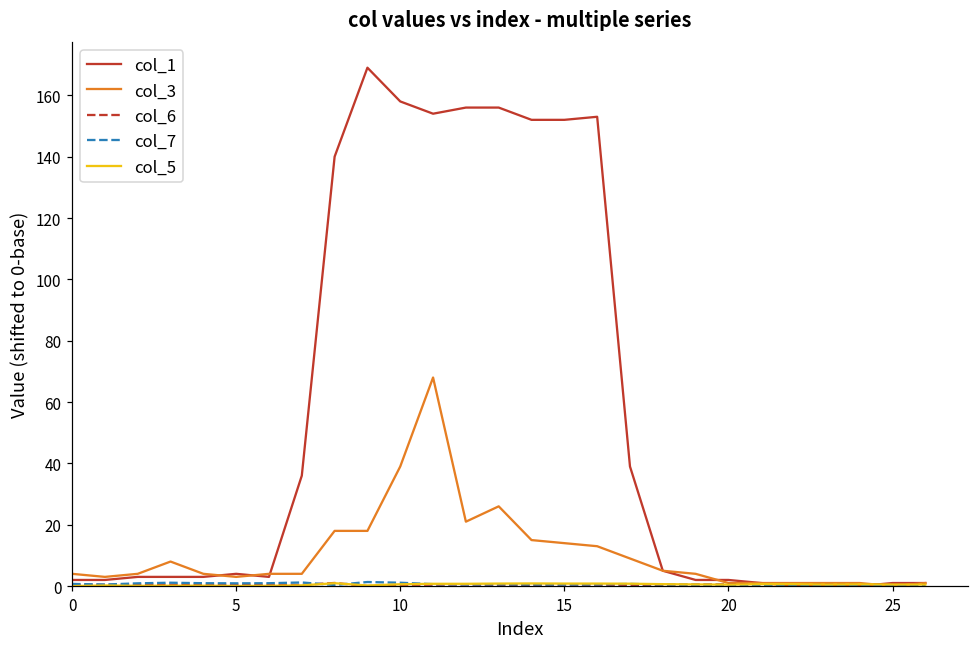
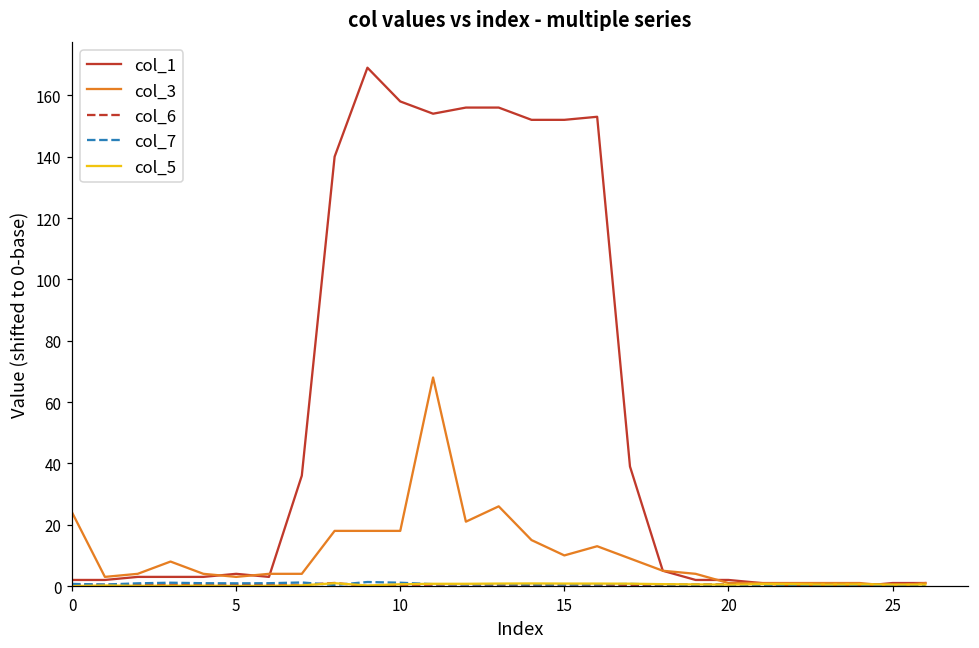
  {
    "col_3": {
-     "0": 4,
+     "0": 24,
      "5": 3,
-     "10": 39,
-     "15": 14
+     "10": 18,
+     "15": 10
    }
  }
